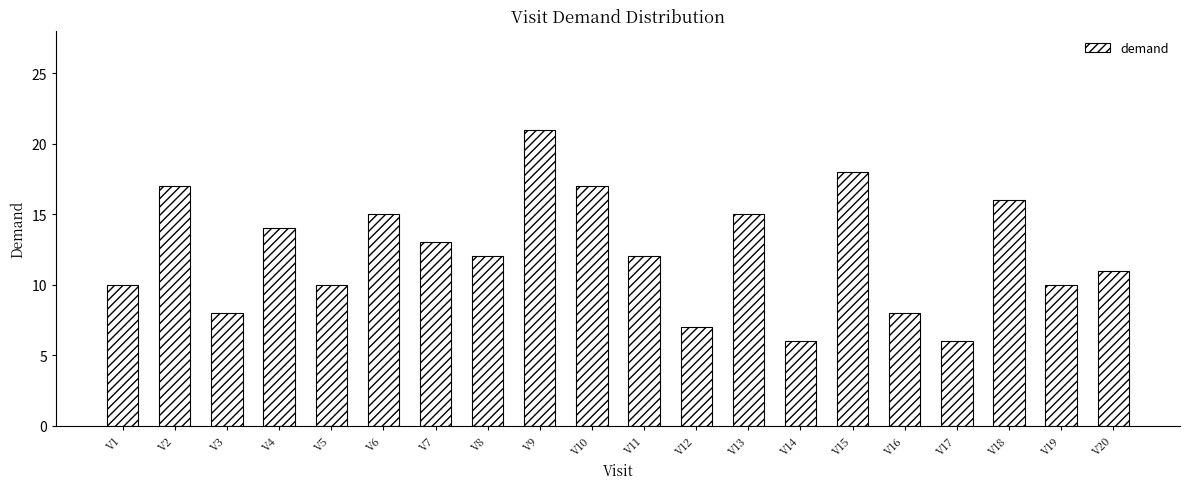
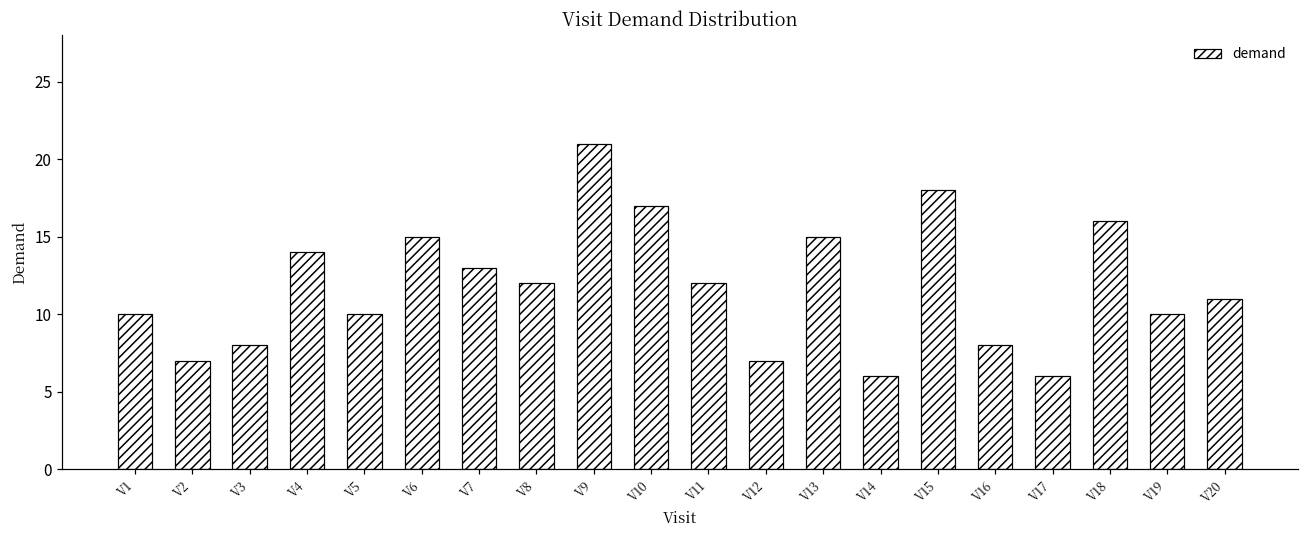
  {
    "V1": 10,
-   "V2": 17,
+   "V2": 7,
    "V3": 8,
    "V4": 14,
    "V5": 10,
    "V6": 15,
    "V7": 13,
    "V8": 12,
    "V9": 21,
    "V10": 17,
    "V11": 12,
    "V12": 7,
    "V13": 15,
    "V14": 6,
    "V15": 18,
    "V16": 8,
    "V17": 6,
    "V18": 16,
    "V19": 10,
    "V20": 11
  }
